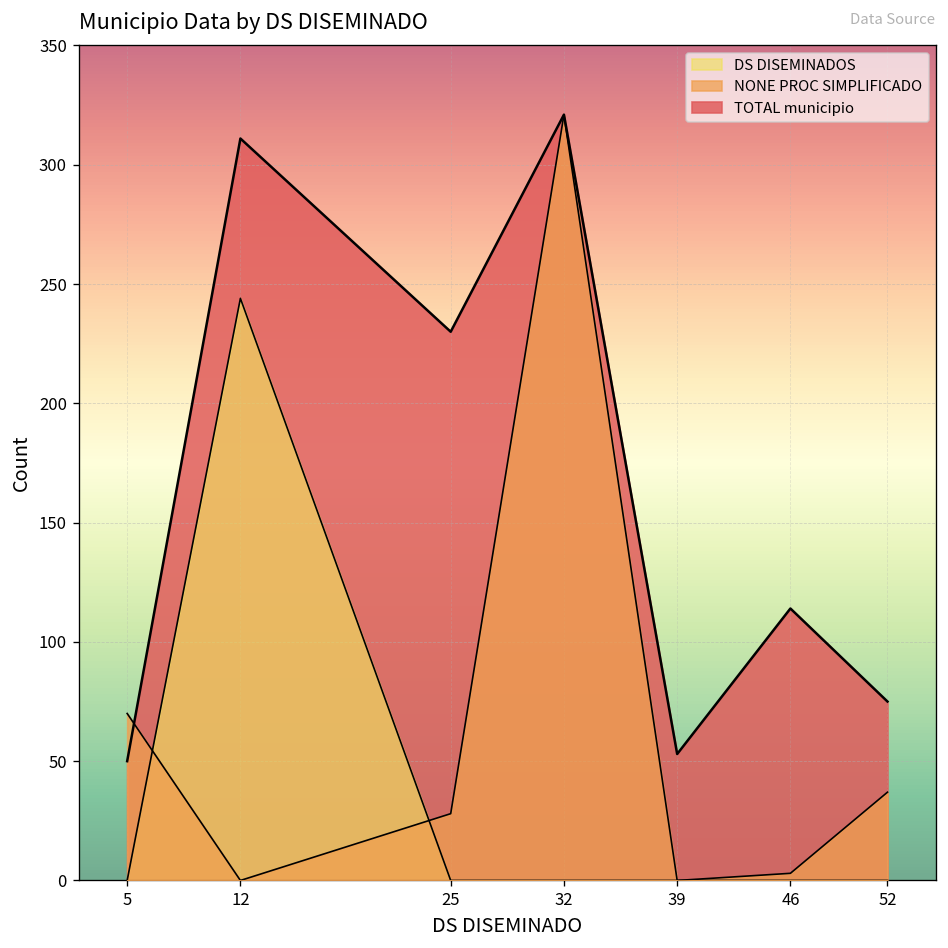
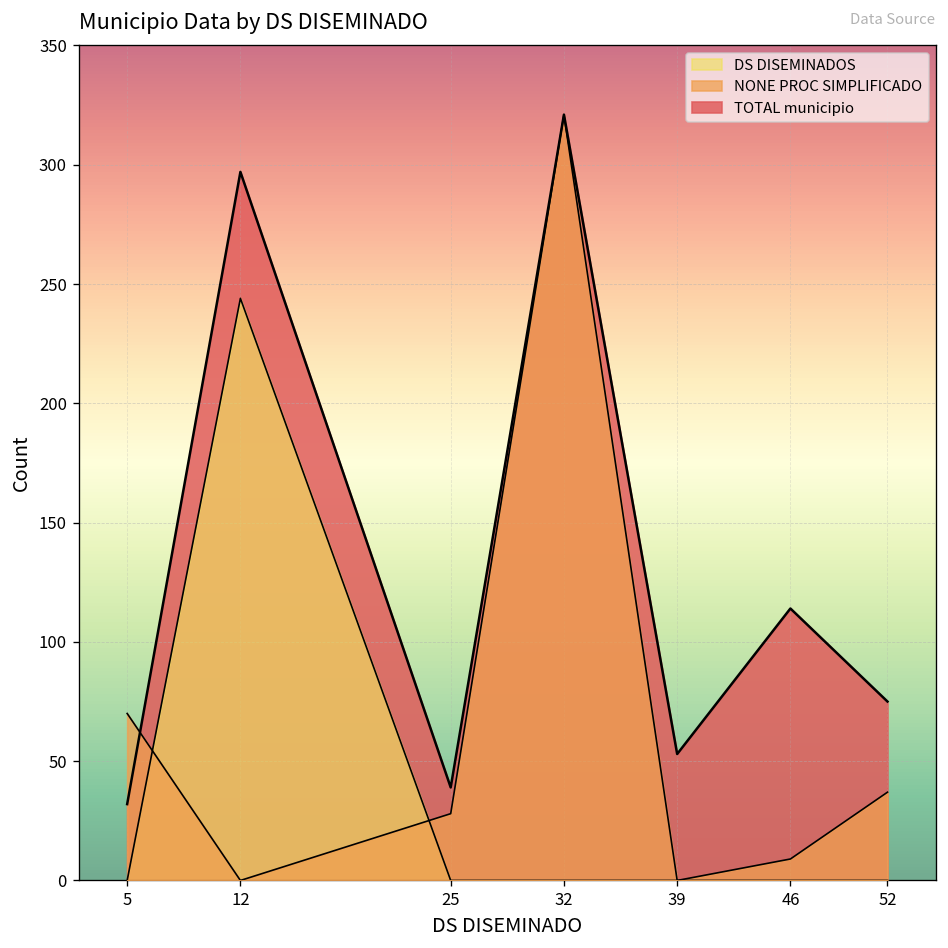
  {
    "DS DISEMINADOS": {
      "5": 0,
      "12": 244,
      "25": 0,
      "32": 0,
      "46": 0,
      "52": 0
    },
    "NONE PROC SIMPLIFICADO": {
      "5": 70,
      "12": 0,
      "25": 28,
-     "46": 3,
+     "46": 9,
      "52": 37
    },
    "TOTAL municipio": {
-     "5": 50,
-     "12": 311,
-     "25": 230,
+     "5": 32,
+     "12": 297,
+     "25": 39,
      "39": 53,
      "46": 114,
      "52": 75
    }
  }
